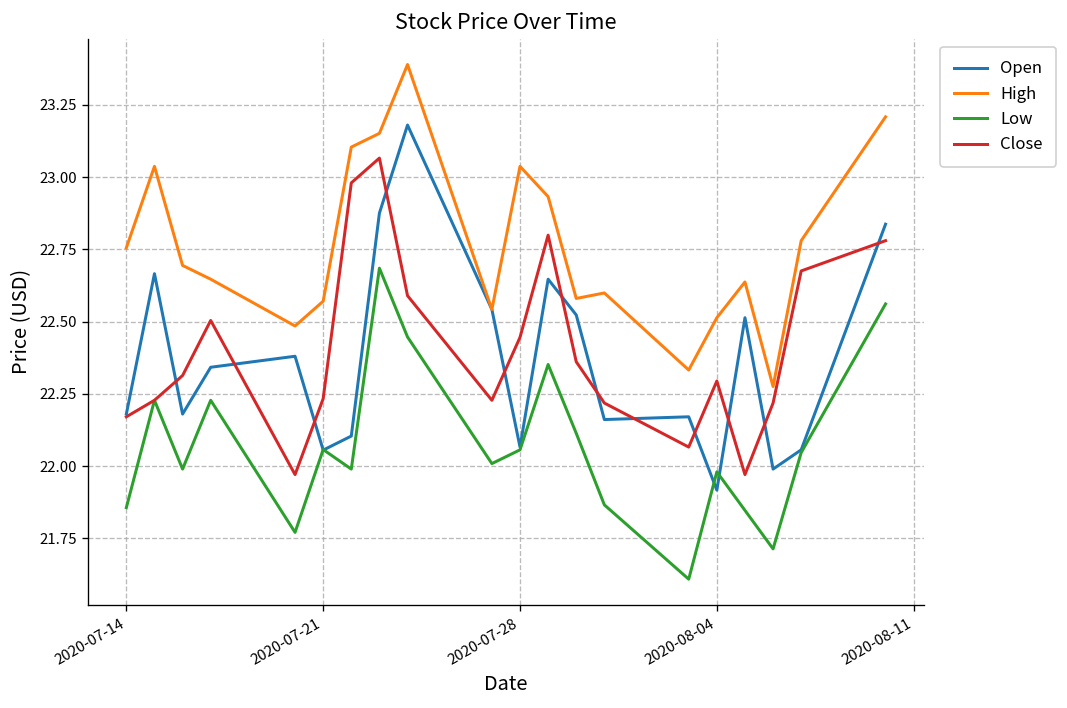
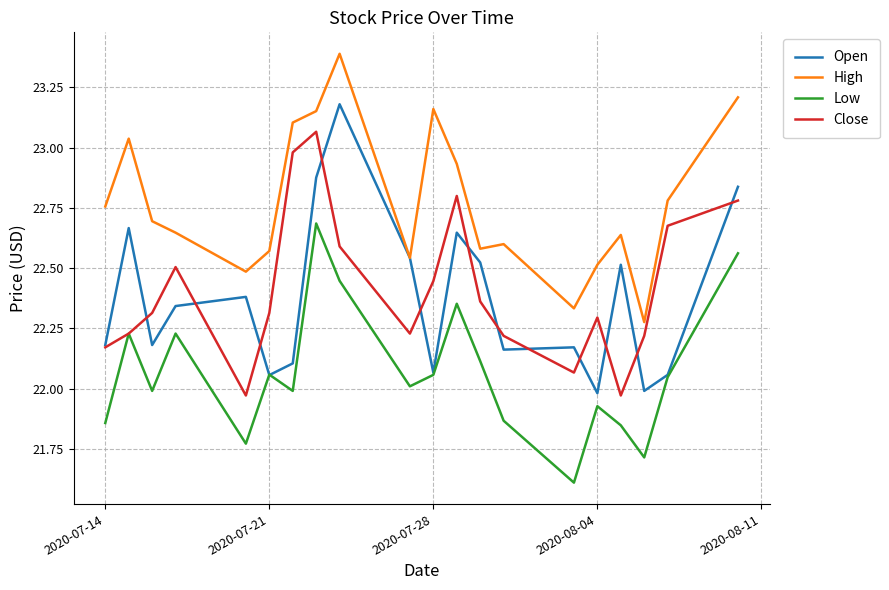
  {
    "Open": {
-     "2020-08-04": 21.92
+     "2020-08-04": 21.98
    },
    "High": {
      "2020-07-14": 22.76,
      "2020-07-21": 22.57,
-     "2020-07-28": 23.04,
+     "2020-07-28": 23.16,
      "2020-08-04": 22.51
    },
    "Low": {
      "2020-07-14": 21.86,
-     "2020-08-04": 21.98
+     "2020-08-04": 21.93
    },
    "Close": {
-     "2020-07-21": 22.23,
+     "2020-07-21": 22.31,
      "2020-07-28": 22.45,
      "2020-08-04": 22.29
    }
  }
